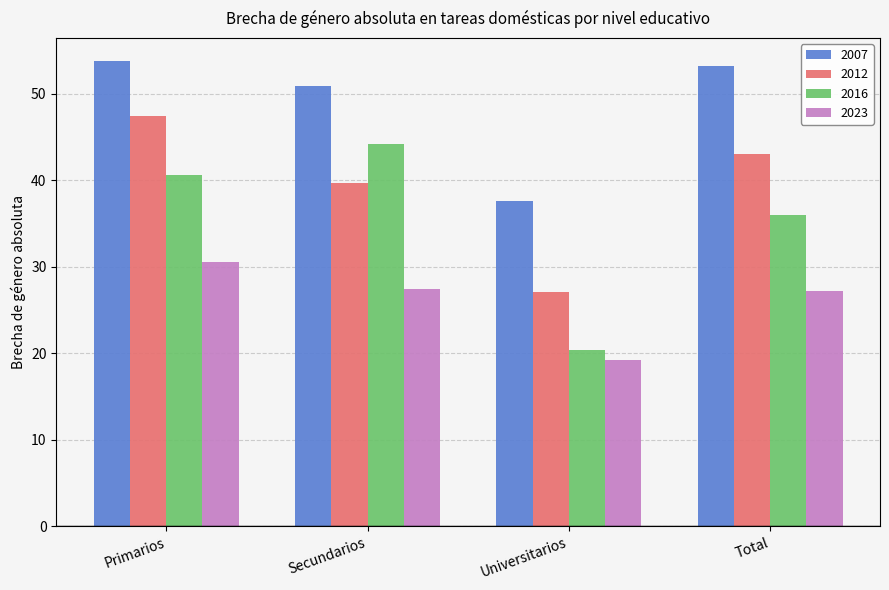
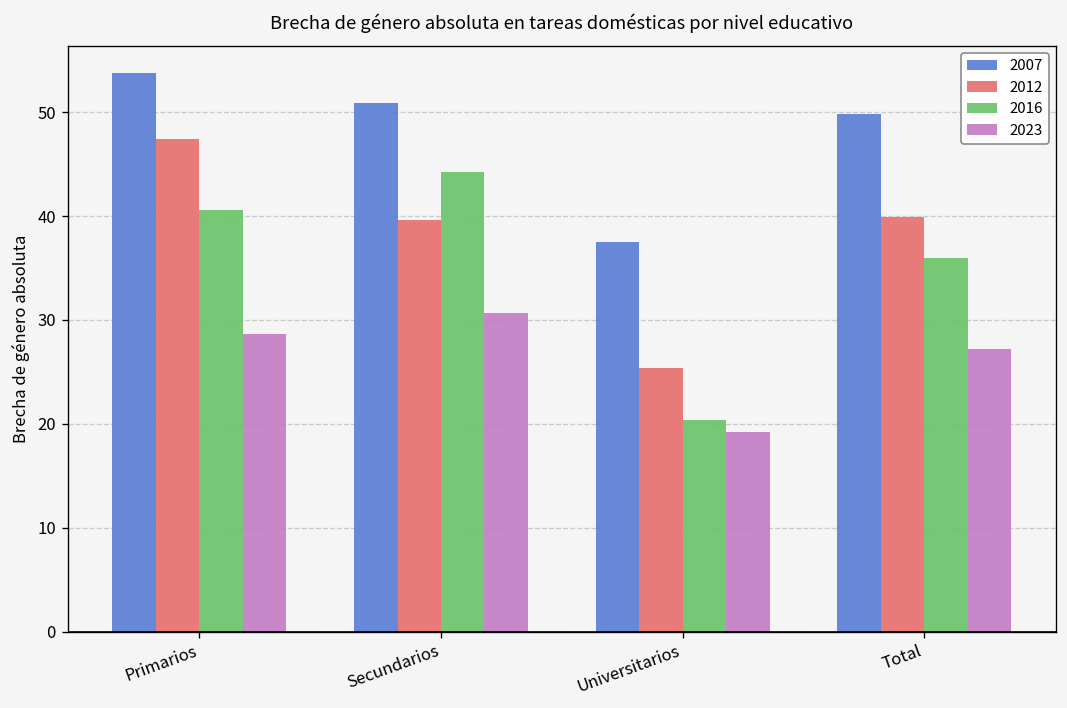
  {
    "2007": {
      "Primarios": 54,
      "Secundarios": 51,
      "Universitarios": 38,
-     "Total": 53
+     "Total": 50
    },
    "2012": {
      "Primarios": 47,
      "Secundarios": 40,
-     "Universitarios": 27,
-     "Total": 43
+     "Universitarios": 25,
+     "Total": 40
    },
    "2016": {
      "Primarios": 41,
      "Secundarios": 44,
      "Universitarios": 20,
      "Total": 36
    },
    "2023": {
-     "Primarios": 31,
-     "Secundarios": 27,
+     "Primarios": 29,
+     "Secundarios": 31,
      "Universitarios": 19,
      "Total": 27
    }
  }
